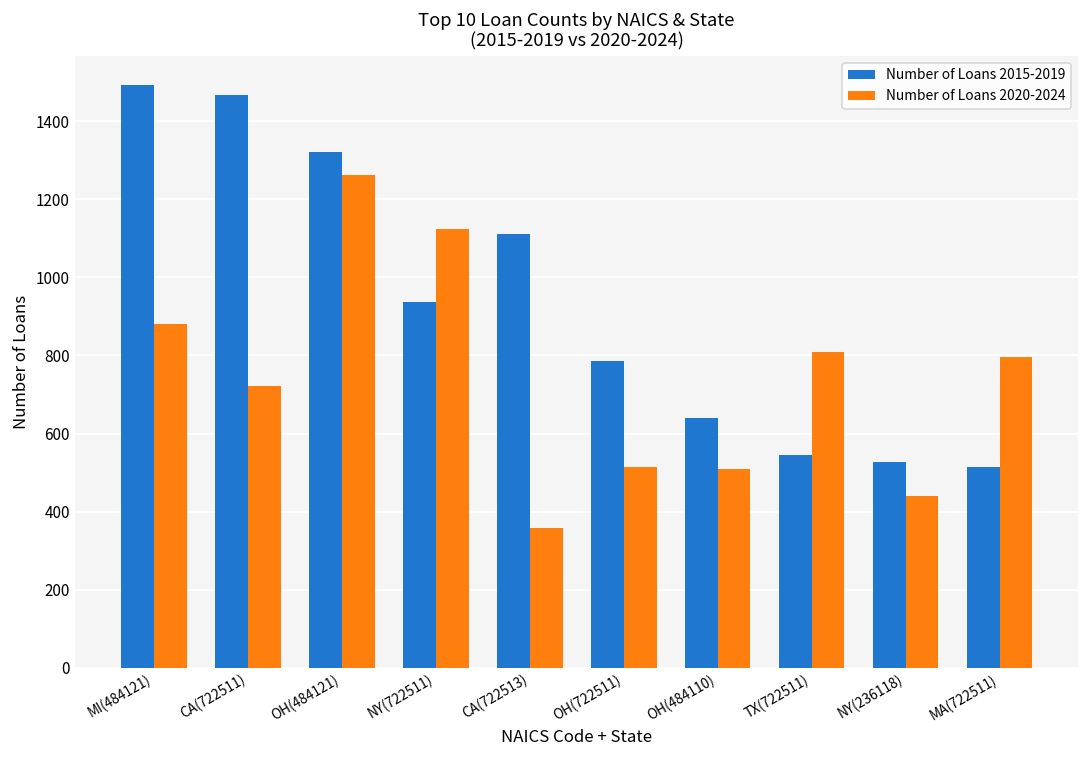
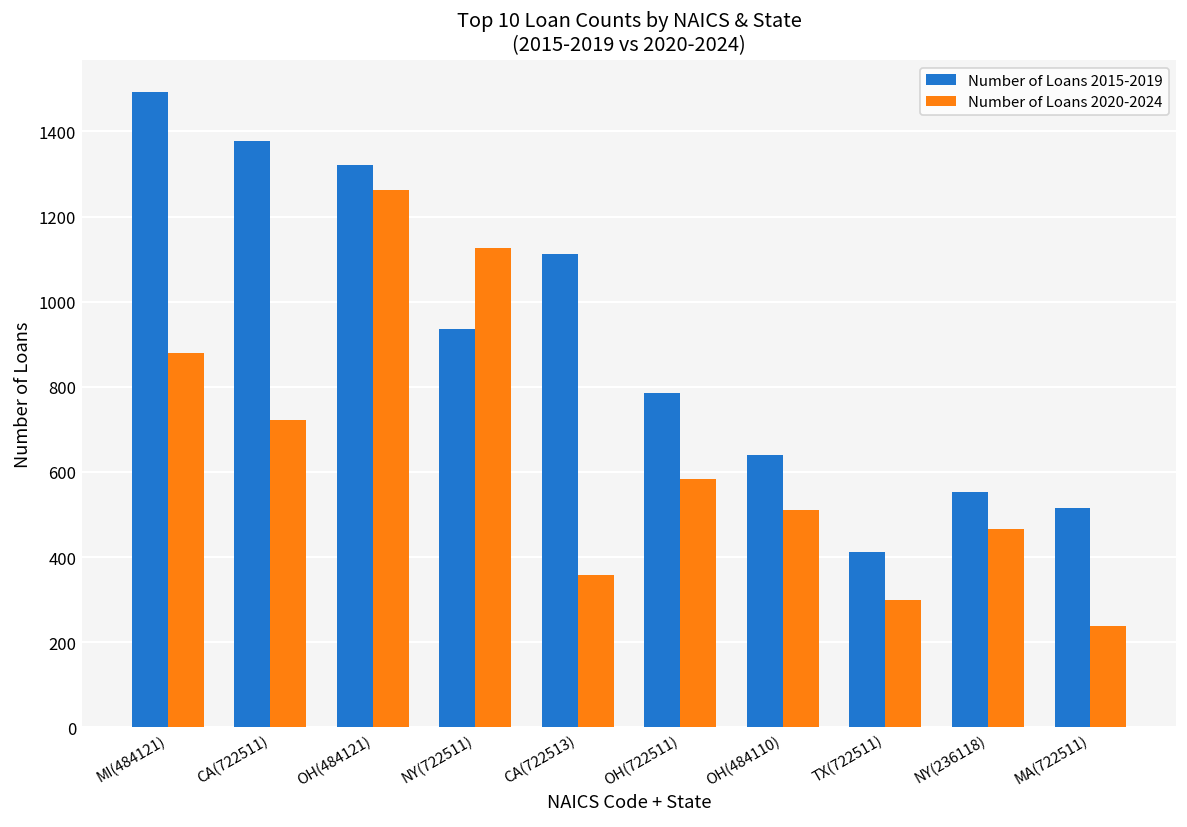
  {
    "Number of Loans 2015-2019": {
      "MI(484121)": 1490,
-     "CA(722511)": 1470,
+     "CA(722511)": 1380,
      "OH(484121)": 1320,
      "NY(722511)": 940,
      "CA(722513)": 1110,
      "OH(722511)": 790,
      "OH(484110)": 640,
-     "TX(722511)": 550,
-     "NY(236118)": 530,
+     "TX(722511)": 410,
+     "NY(236118)": 550,
      "MA(722511)": 520
    },
    "Number of Loans 2020-2024": {
      "MI(484121)": 880,
      "CA(722511)": 720,
      "OH(484121)": 1260,
      "NY(722511)": 1130,
      "CA(722513)": 360,
-     "OH(722511)": 510,
+     "OH(722511)": 580,
      "OH(484110)": 510,
-     "TX(722511)": 810,
-     "NY(236118)": 440,
-     "MA(722511)": 800
+     "TX(722511)": 300,
+     "NY(236118)": 470,
+     "MA(722511)": 240
    }
  }
